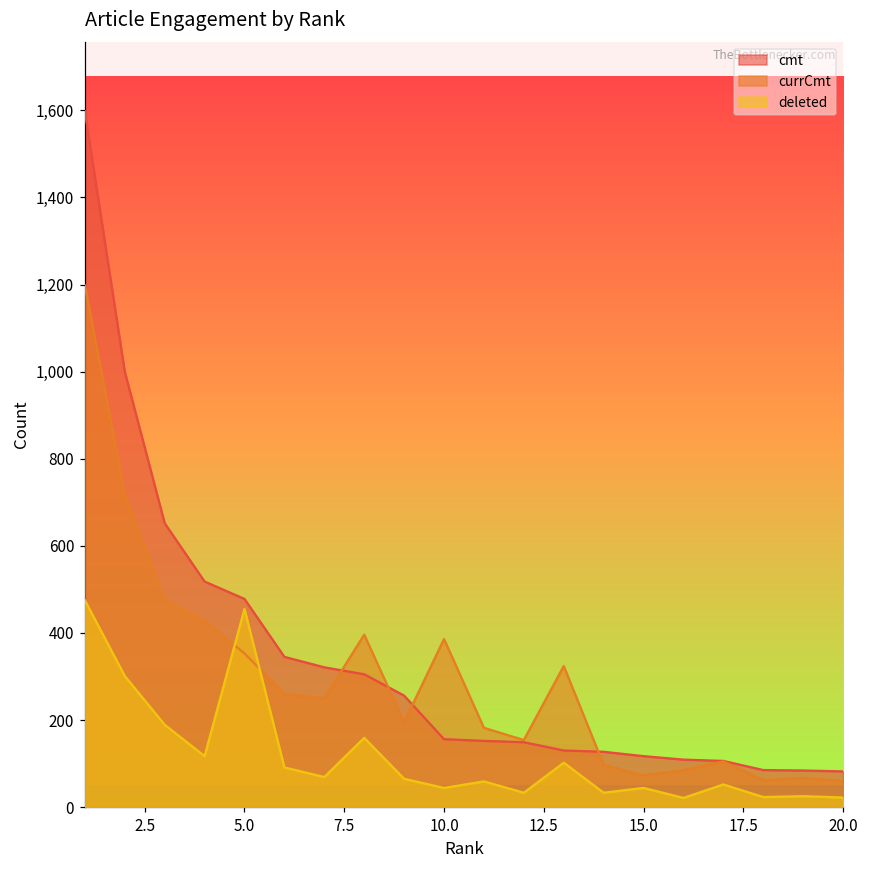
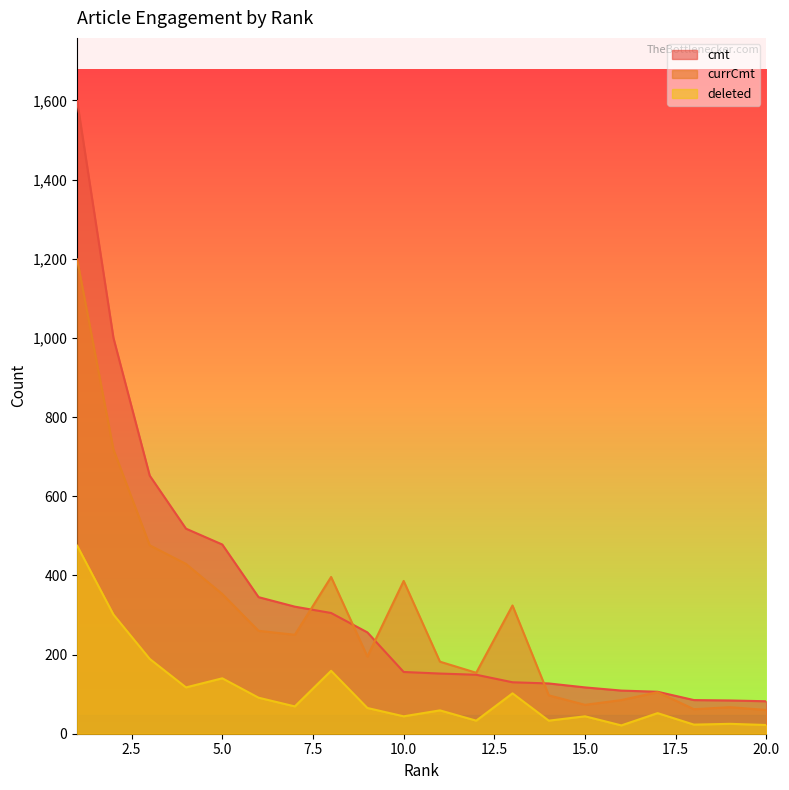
  {
    "deleted": {
-     "5.0": 460
+     "5.0": 140
    }
  }
